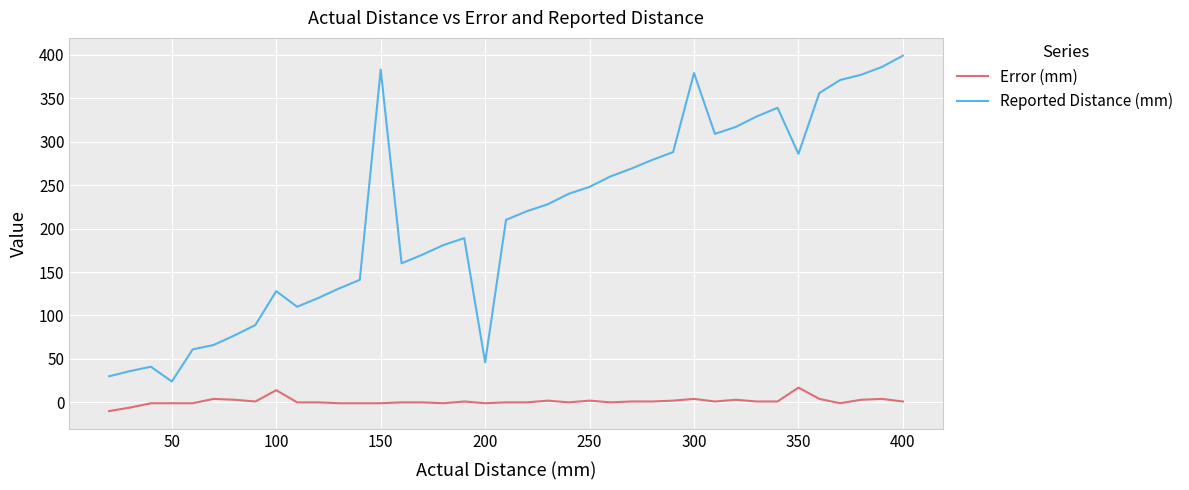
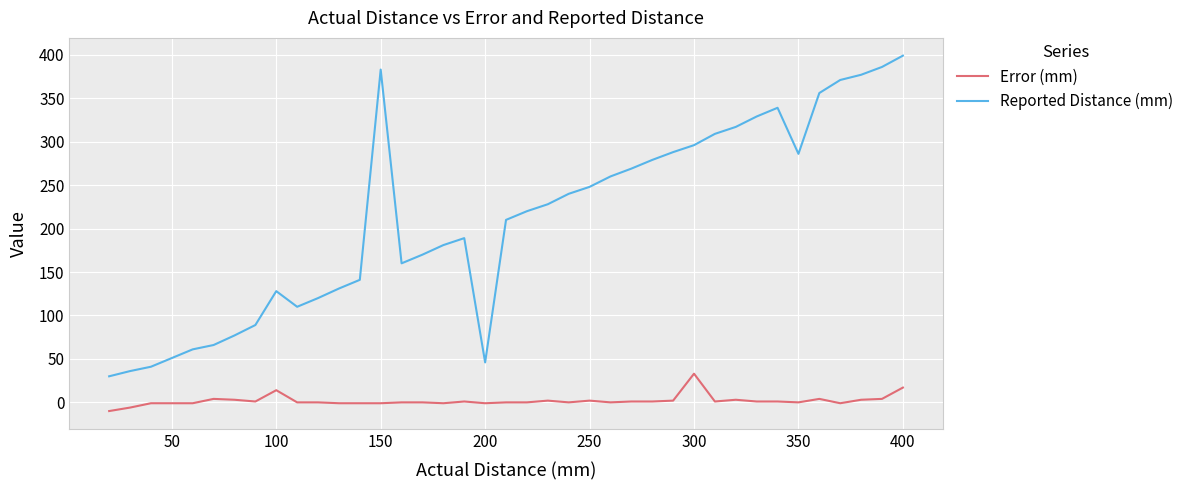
  {
    "Error (mm)": {
      "50": 0,
      "100": 10,
      "150": 0,
      "200": 0,
      "250": 0,
-     "300": 0,
-     "350": 20,
-     "400": 0
+     "300": 30,
+     "350": 0,
+     "400": 20
    },
    "Reported Distance (mm)": {
-     "50": 20,
+     "50": 50,
      "100": 130,
      "150": 380,
      "200": 50,
      "250": 250,
-     "300": 380,
+     "300": 300,
      "350": 290,
      "400": 400
    }
  }
